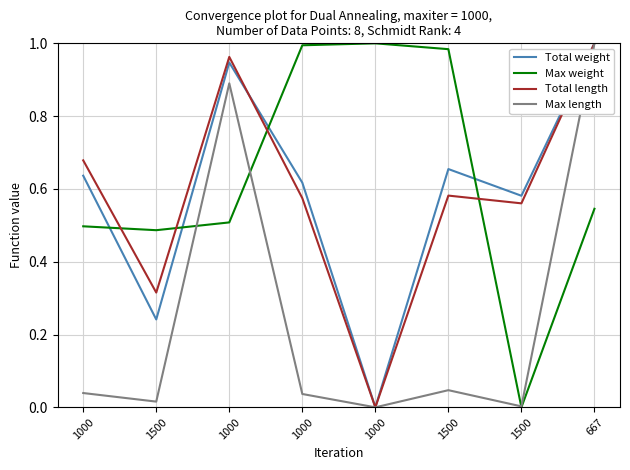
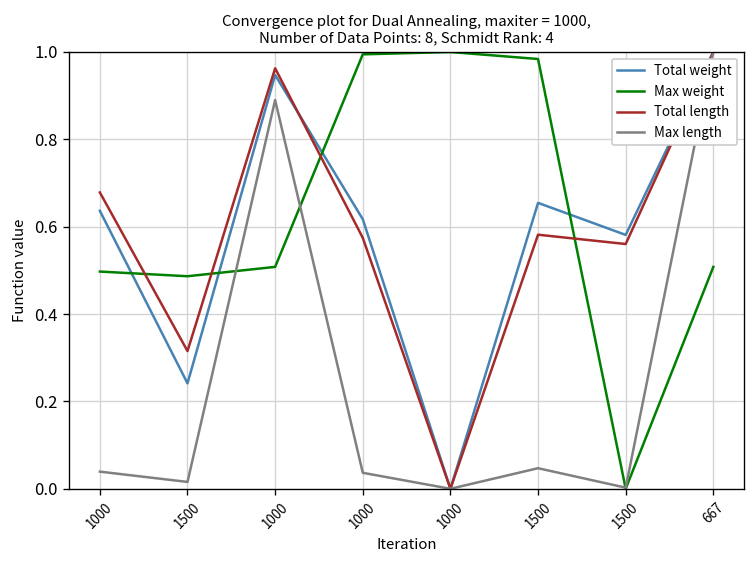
  {
    "Max weight": {
-     "667": 0.55
+     "667": 0.51
    }
  }
